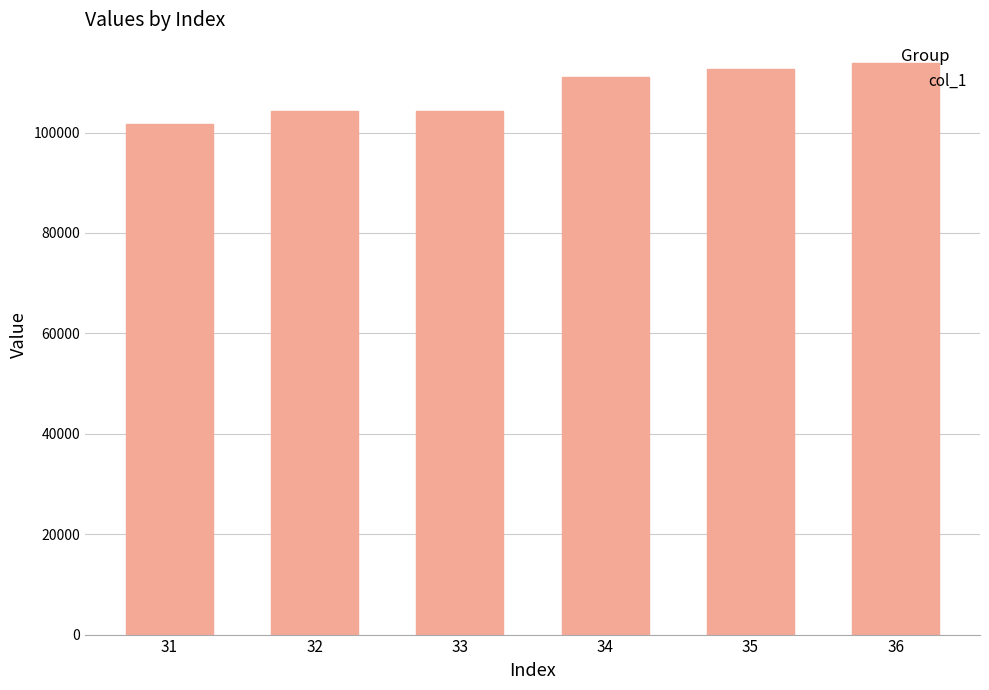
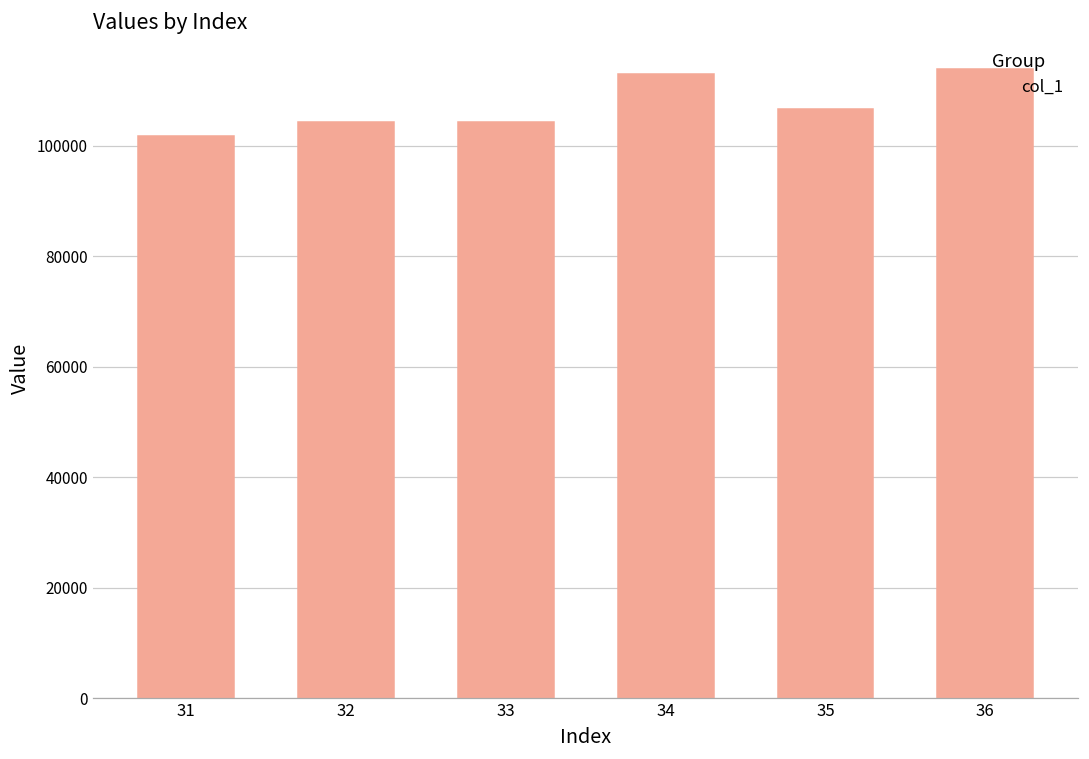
  {
    "31": 102000,
    "32": 104000,
    "33": 104000,
-   "34": 111000,
-   "35": 113000,
+   "34": 113000,
+   "35": 107000,
    "36": 114000
  }
